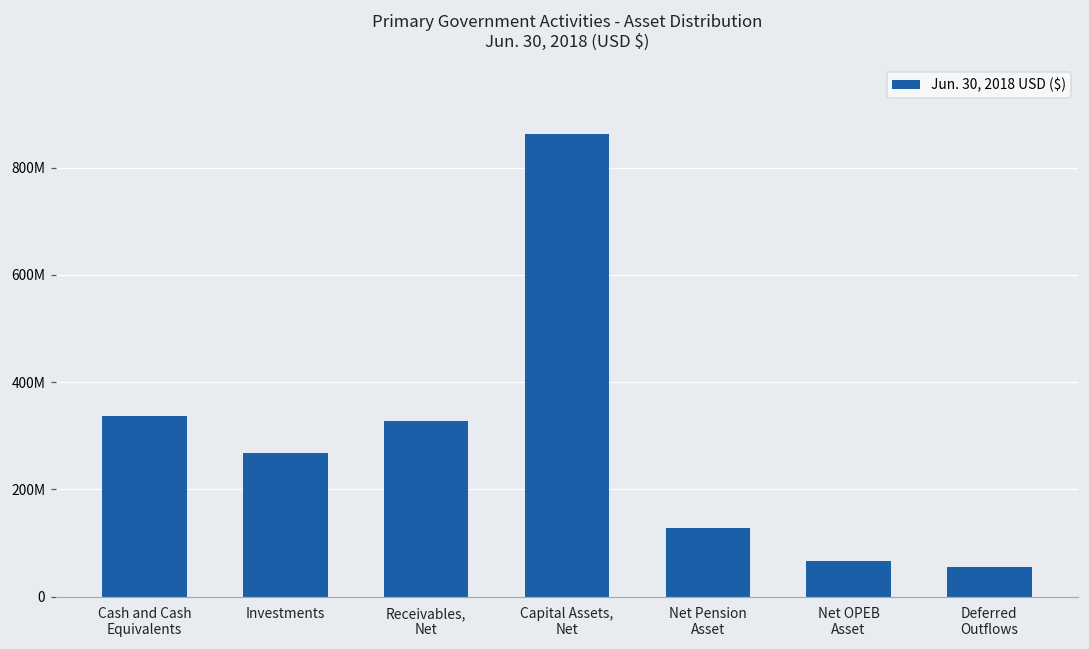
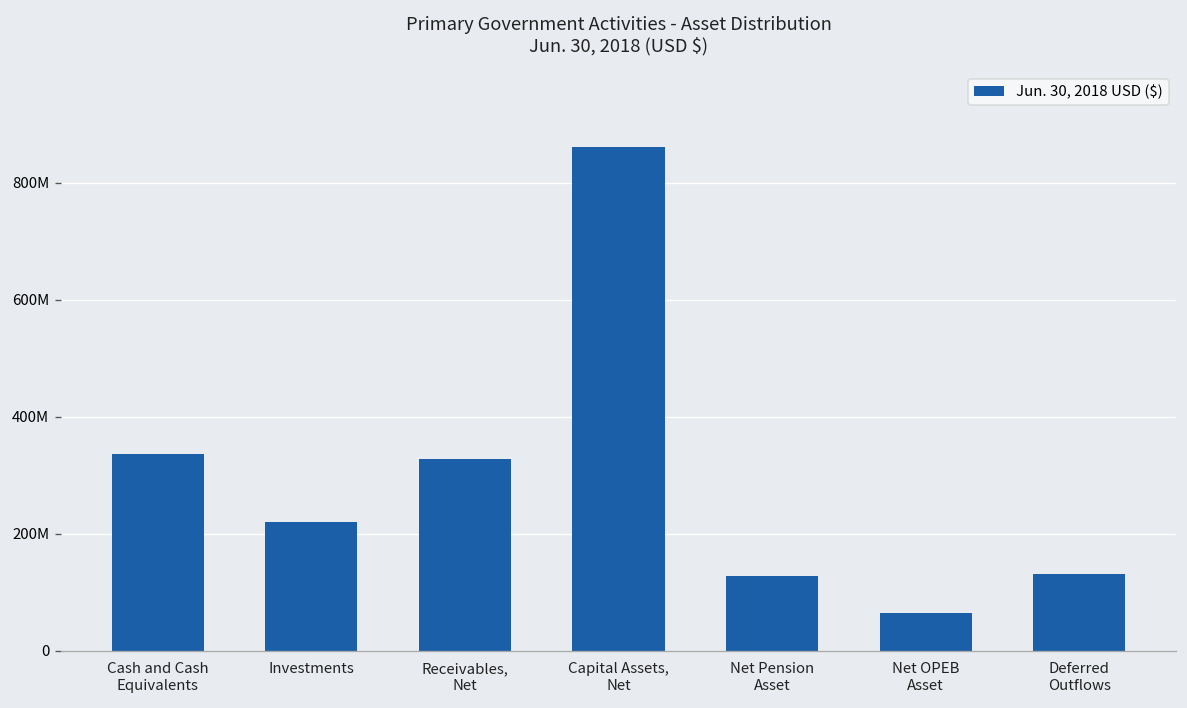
  {
    "Cash and Cash Equivalents": 340000000,
-   "Investments": 270000000,
+   "Investments": 220000000,
    "Receivables, Net": 330000000,
    "Capital Assets, Net": 860000000,
    "Net Pension Asset": 130000000,
    "Net OPEB Asset": 70000000,
-   "Deferred Outflows": 50000000
+   "Deferred Outflows": 130000000
  }
